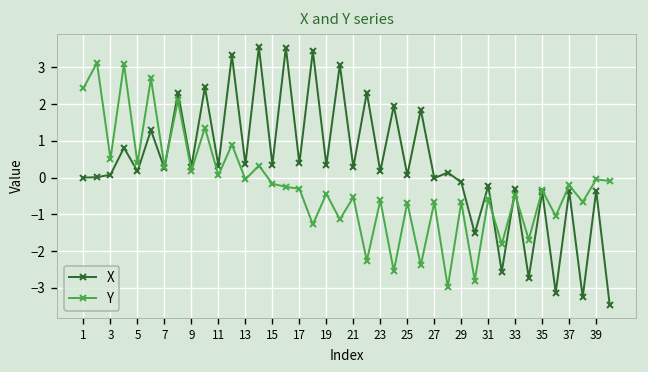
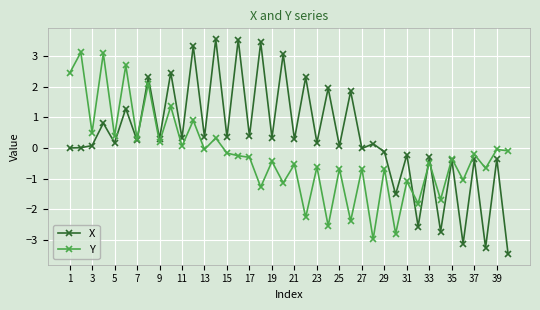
  {
    "X": {
      "1": 0.0,
      "3": 0.1,
      "5": 0.2,
      "9": 0.3,
      "11": 0.3,
      "13": 0.4,
      "15": 0.4,
      "17": 0.4,
      "19": 0.3,
      "21": 0.3,
      "23": 0.2,
      "25": 0.1,
      "27": 0.0,
      "29": -0.1,
      "31": -0.2,
      "33": -0.3,
      "37": -0.4,
      "39": -0.4
    },
    "Y": {
      "1": 2.4,
      "3": 0.5,
      "5": 0.4,
      "9": 0.2,
      "11": 0.1,
      "13": 0.0,
      "15": -0.2,
      "17": -0.3,
      "19": -0.4,
      "21": -0.5,
      "23": -0.6,
      "25": -0.7,
      "27": -0.7,
      "29": -0.7,
-     "31": -0.6,
+     "31": -1.1,
      "33": -0.5,
      "37": -0.2,
      "39": 0.0
    }
  }
